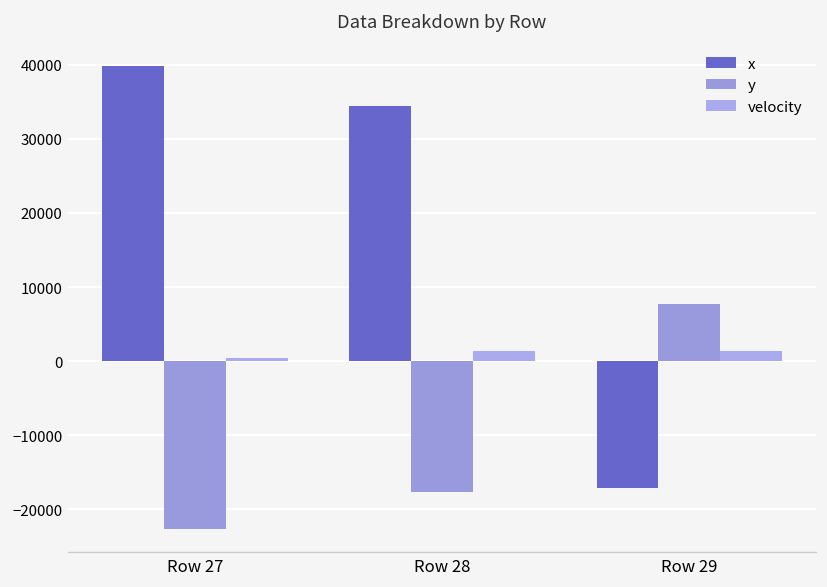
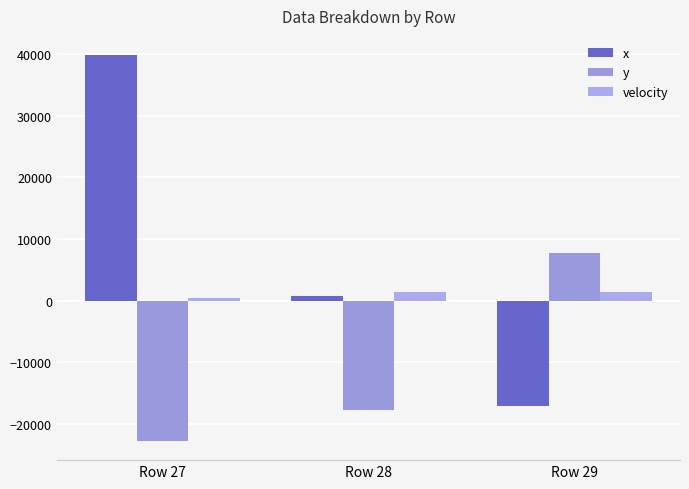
  {
    "x": {
      "Row 27": 40000,
-     "Row 28": 34000,
+     "Row 28": 1000,
      "Row 29": -17000
    }
  }
